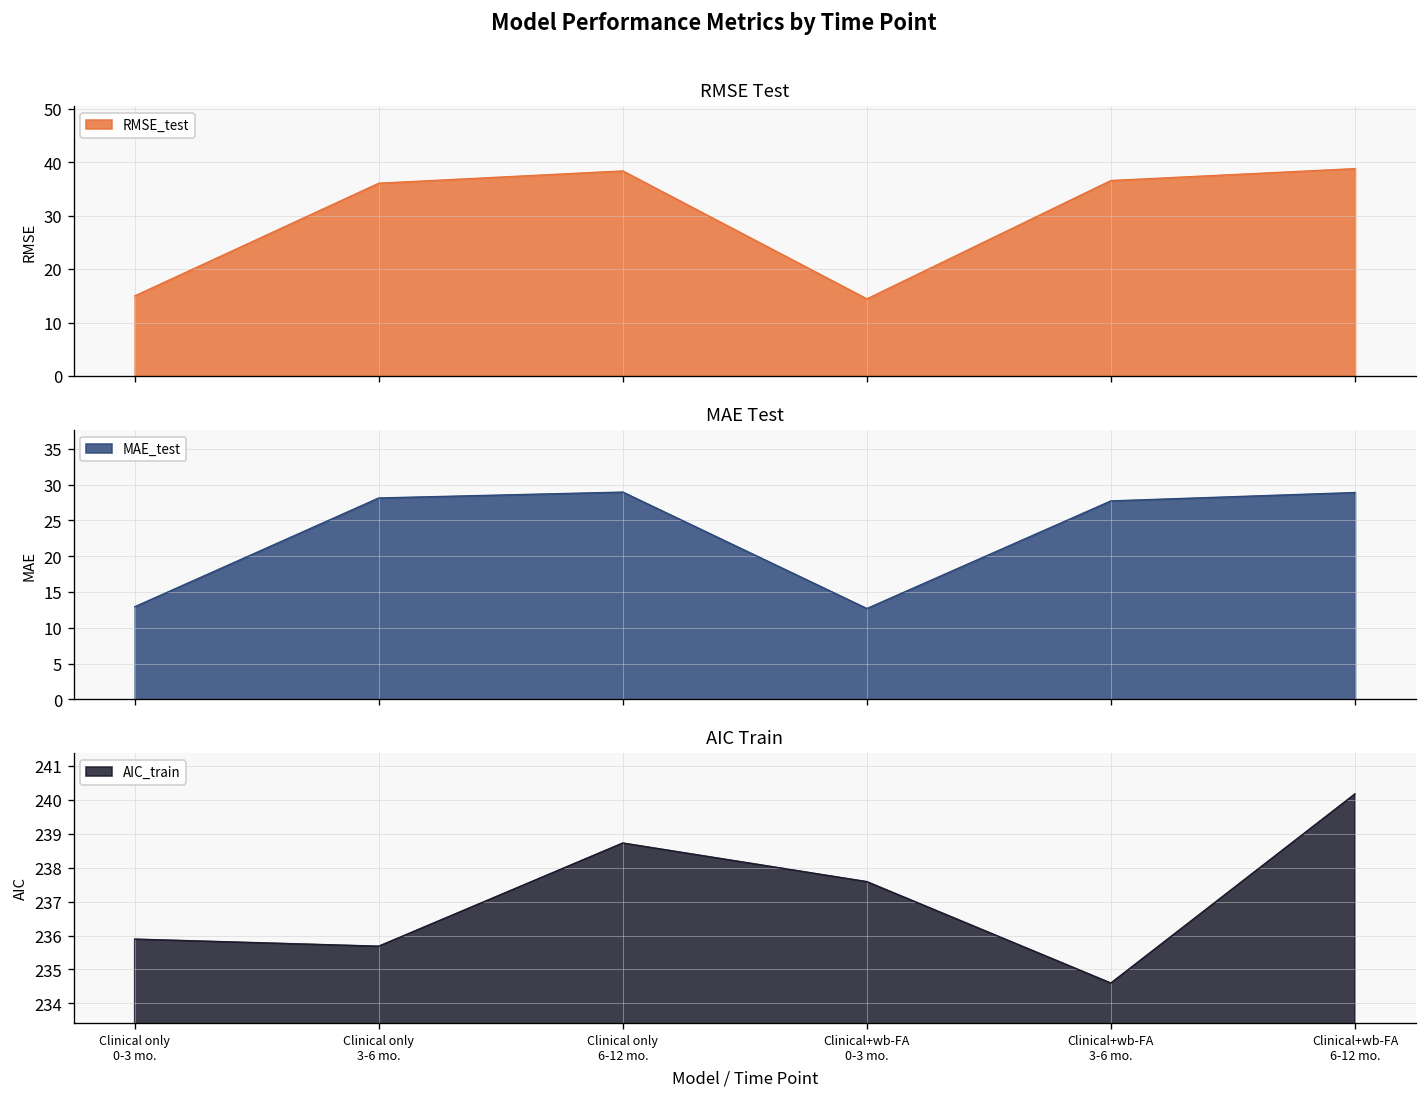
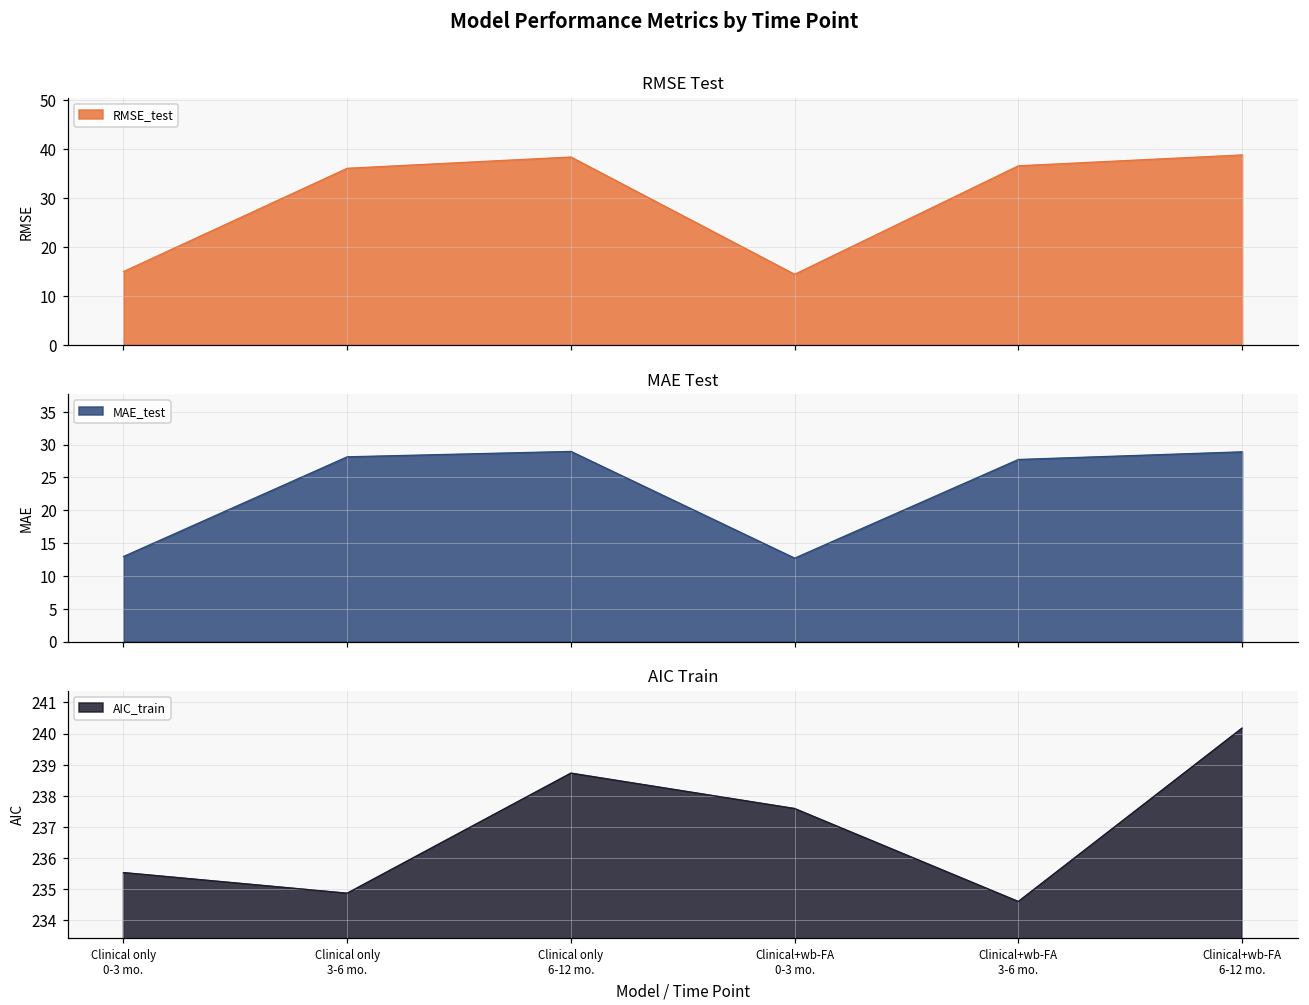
  {
    "AIC Train": {
-     "Clinical only 0-3 mo.": 235.9,
-     "Clinical only 3-6 mo.": 235.7,
+     "Clinical only 0-3 mo.": 235.5,
+     "Clinical only 3-6 mo.": 234.9,
      "Clinical only 6-12 mo.": 238.7,
      "Clinical+wb-FA 0-3 mo.": 237.6,
      "Clinical+wb-FA 3-6 mo.": 234.6,
      "Clinical+wb-FA 6-12 mo.": 240.2
    }
  }
